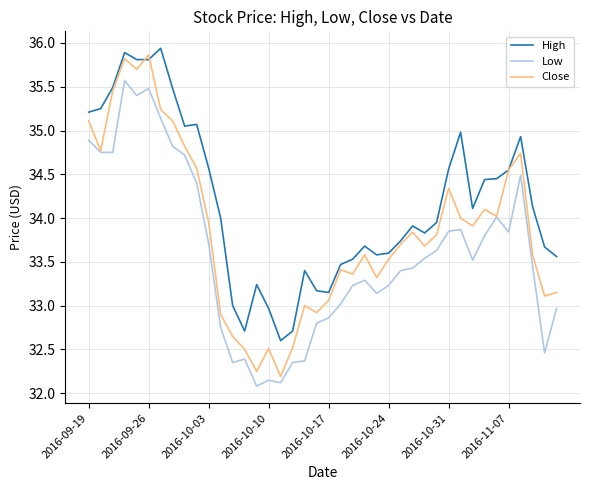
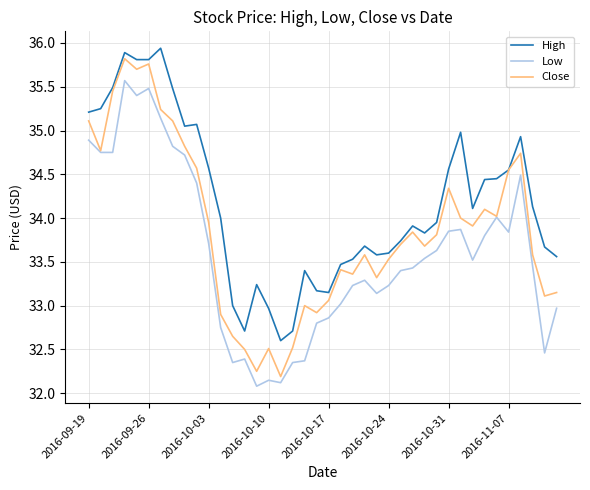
  {
    "High": {
      "2016-09-19": 35.2,
      "2016-09-26": 35.8,
      "2016-10-03": 34.6,
      "2016-10-10": 33.0,
      "2016-10-17": 33.2,
      "2016-10-24": 33.6,
      "2016-10-31": 34.6
    },
    "Low": {
      "2016-09-19": 34.9,
      "2016-09-26": 35.5,
      "2016-10-03": 33.7,
      "2016-10-10": 32.1,
      "2016-10-17": 32.9,
      "2016-10-24": 33.2,
      "2016-10-31": 33.8,
      "2016-11-07": 33.8
    },
    "Close": {
      "2016-09-19": 35.1,
-     "2016-09-26": 35.9,
+     "2016-09-26": 35.8,
      "2016-10-03": 34.0,
      "2016-10-10": 32.5,
      "2016-10-17": 33.1,
      "2016-10-24": 33.5,
      "2016-10-31": 34.3
    }
  }
